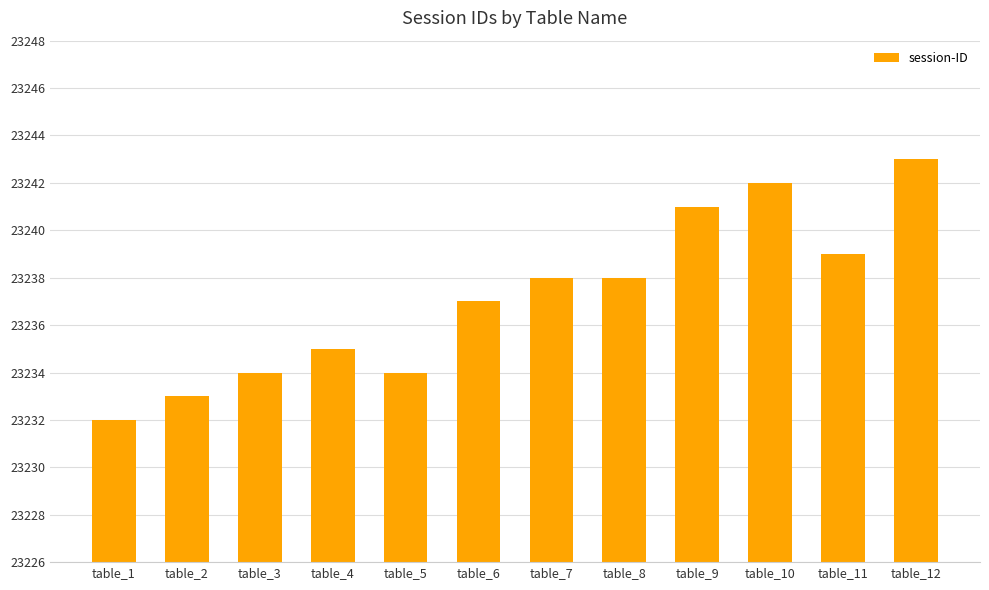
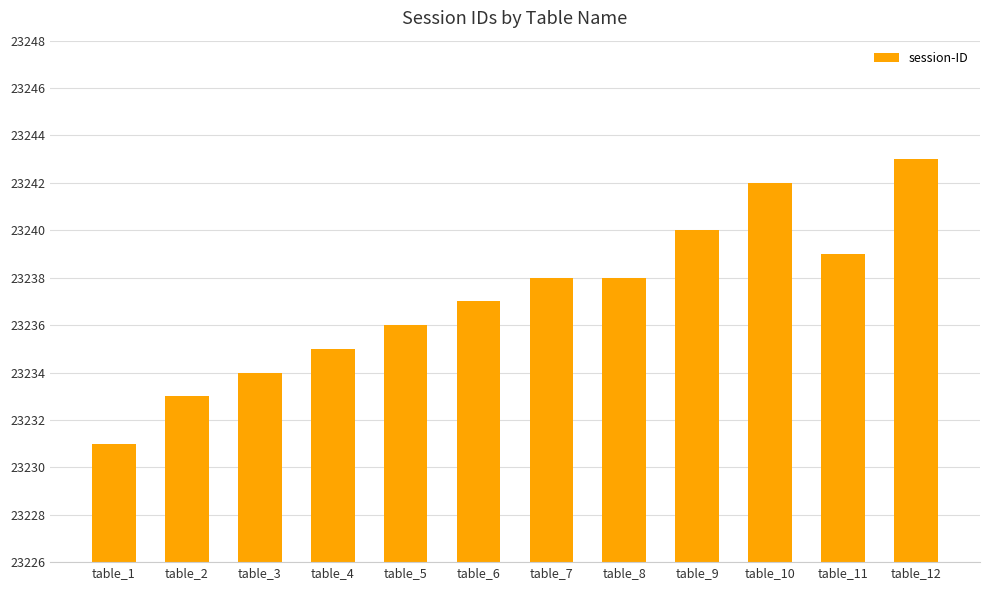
  {
-   "table_1": 23232,
+   "table_1": 23231,
    "table_2": 23233,
    "table_3": 23234,
    "table_4": 23235,
-   "table_5": 23234,
+   "table_5": 23236,
    "table_6": 23237,
    "table_7": 23238,
    "table_8": 23238,
-   "table_9": 23241,
+   "table_9": 23240,
    "table_10": 23242,
    "table_11": 23239,
    "table_12": 23243
  }
